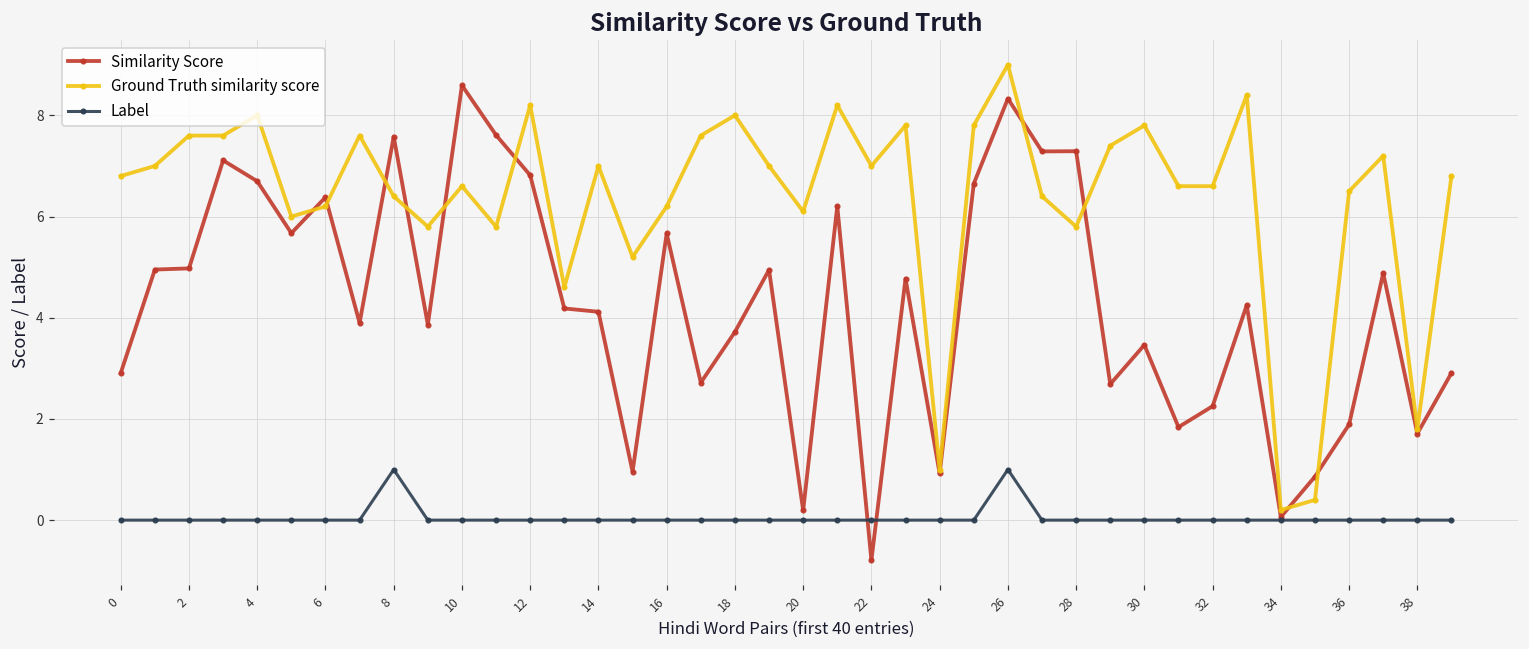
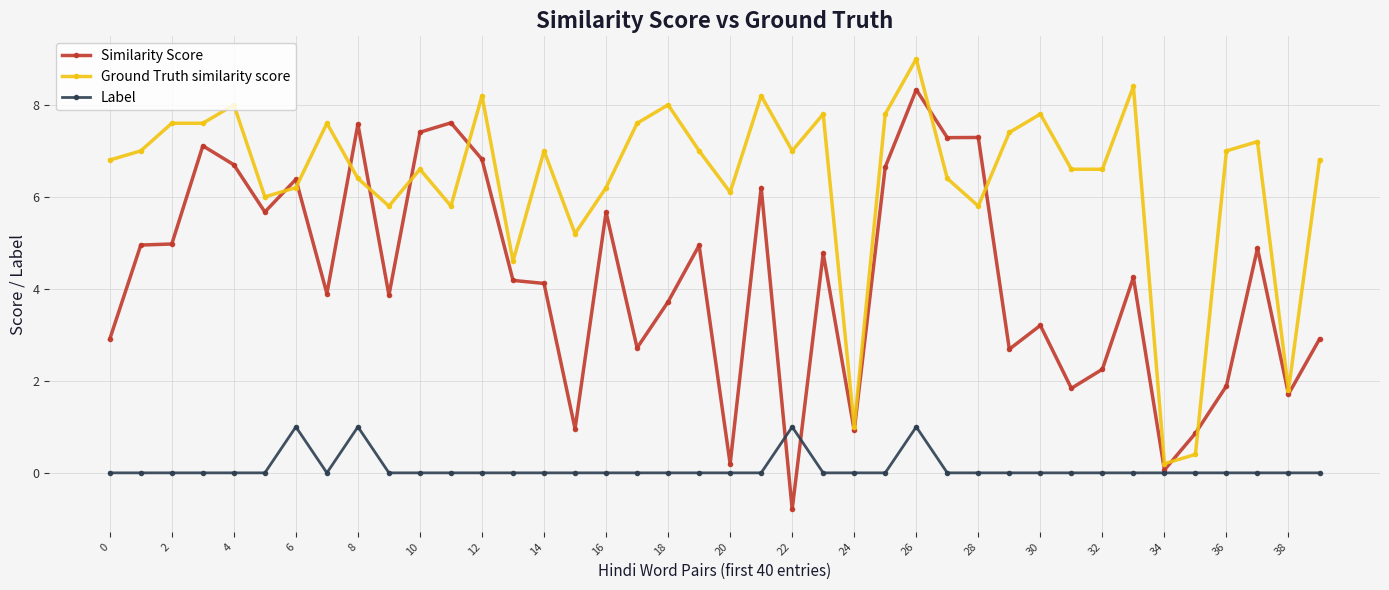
  {
    "Similarity Score": {
      "0": 2.9,
      "2": 5.0,
      "4": 6.7,
      "6": 6.4,
      "8": 7.6,
-     "10": 8.6,
+     "10": 7.4,
      "12": 6.8,
      "14": 4.1,
      "16": 5.7,
      "18": 3.7,
      "20": 0.2,
      "22": -0.8,
      "24": 0.9,
      "26": 8.3,
      "28": 7.3,
-     "30": 3.5,
+     "30": 3.2,
      "32": 2.3,
      "34": 0.1,
      "36": 1.9,
      "38": 1.7
    },
    "Ground Truth similarity score": {
      "0": 6.8,
      "2": 7.6,
      "6": 6.2,
      "8": 6.4,
      "10": 6.6,
      "12": 8.2,
      "14": 7.0,
      "16": 6.2,
      "18": 8.0,
      "20": 6.1,
      "22": 7.0,
      "24": 1.0,
      "26": 9.0,
      "28": 5.8,
      "30": 7.8,
      "32": 6.6,
      "34": 0.2,
-     "36": 6.5,
+     "36": 7.0,
      "38": 1.8
    },
    "Label": {
      "0": 0,
      "2": 0,
      "4": 0,
-     "6": 0,
+     "6": 1,
      "8": 1,
      "10": 0,
      "12": 0,
      "14": 0,
      "16": 0,
      "18": 0,
      "20": 0,
-     "22": 0,
+     "22": 1,
      "24": 0,
      "26": 1,
      "28": 0,
      "30": 0,
      "32": 0,
      "34": 0,
      "36": 0,
      "38": 0
    }
  }
